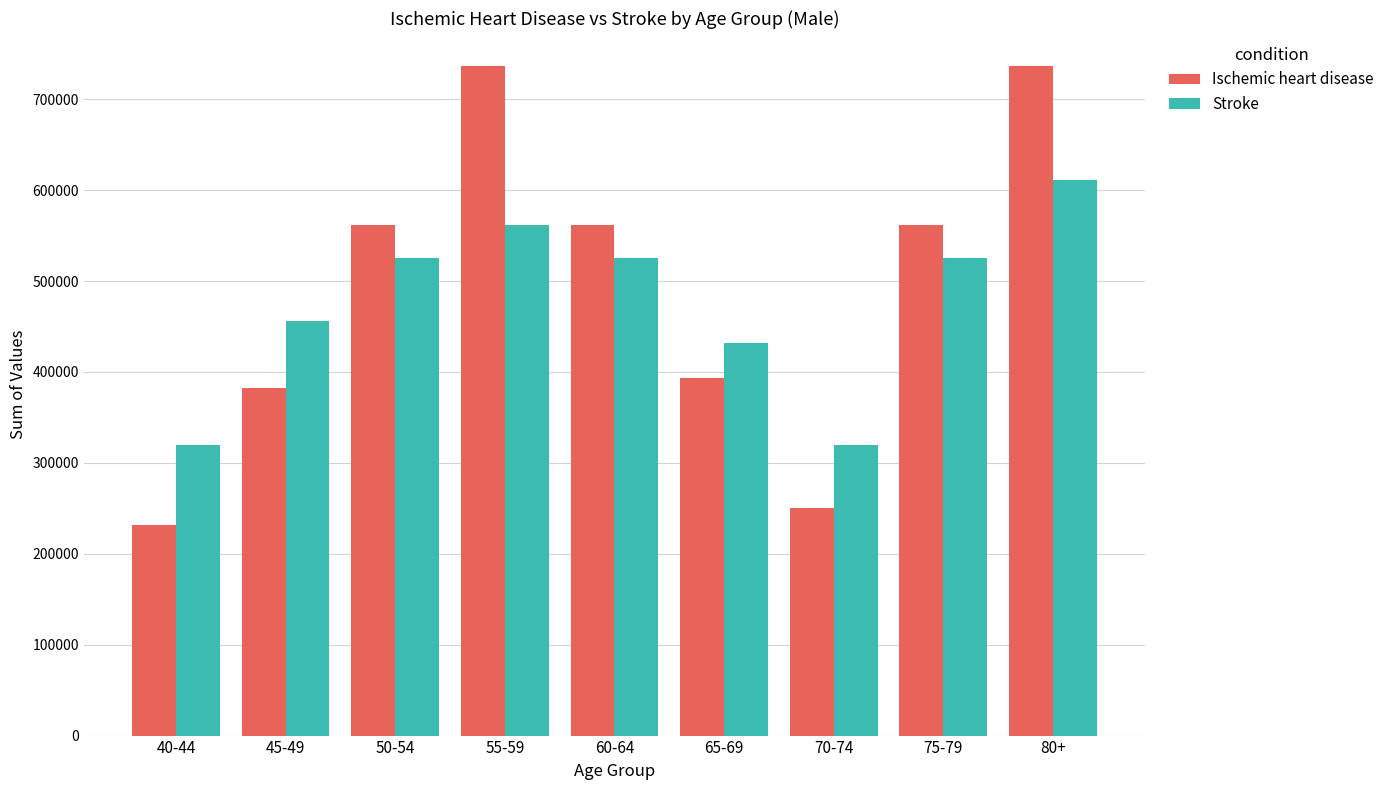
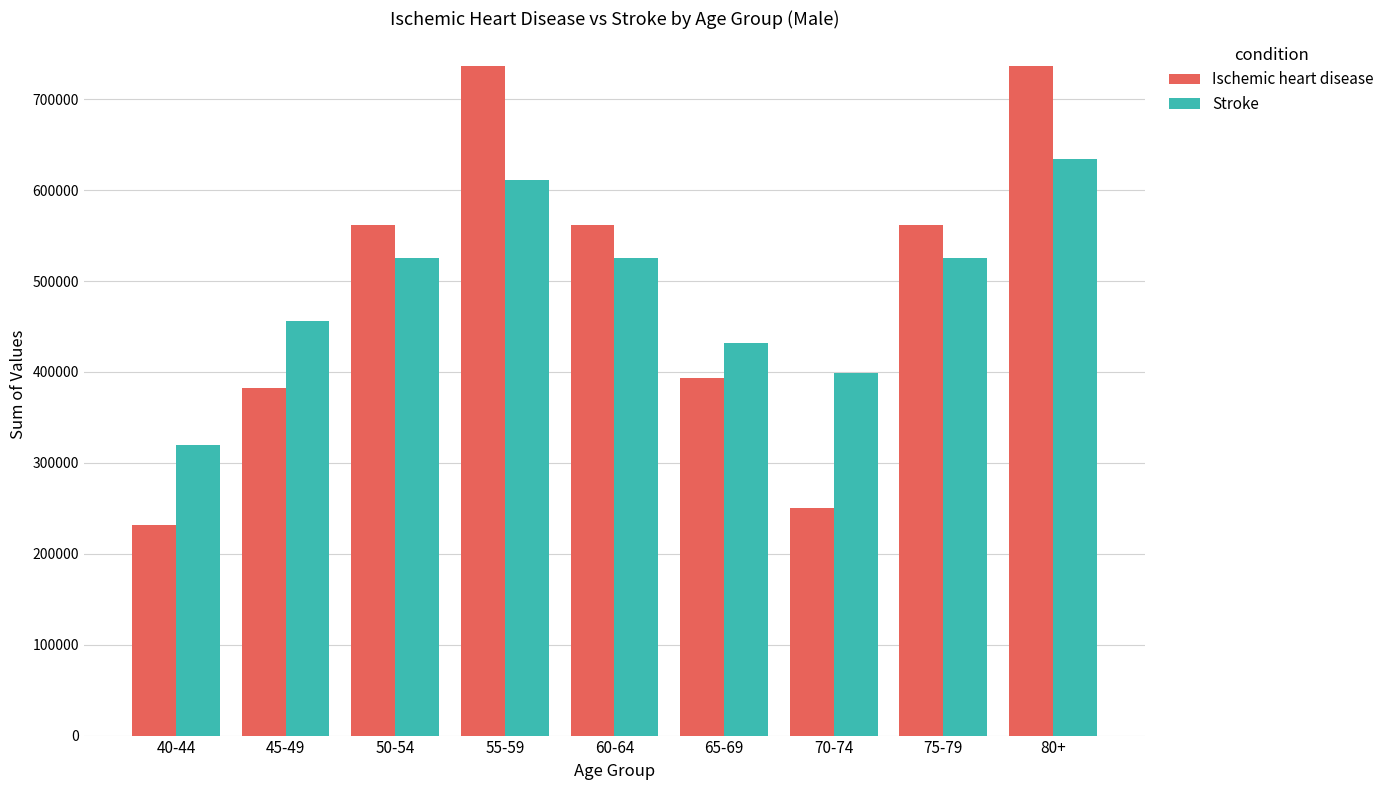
  {
    "Ischemic heart disease": {
      "40-44": 230000,
      "45-49": 380000,
      "50-54": 560000,
      "55-59": 740000,
      "60-64": 560000,
      "65-69": 390000,
      "70-74": 250000,
      "75-79": 560000,
      "80+": 740000
    },
    "Stroke": {
      "40-44": 320000,
      "45-49": 460000,
      "50-54": 530000,
-     "55-59": 560000,
+     "55-59": 610000,
      "60-64": 530000,
      "65-69": 430000,
-     "70-74": 320000,
+     "70-74": 400000,
      "75-79": 530000,
-     "80+": 610000
+     "80+": 630000
    }
  }
